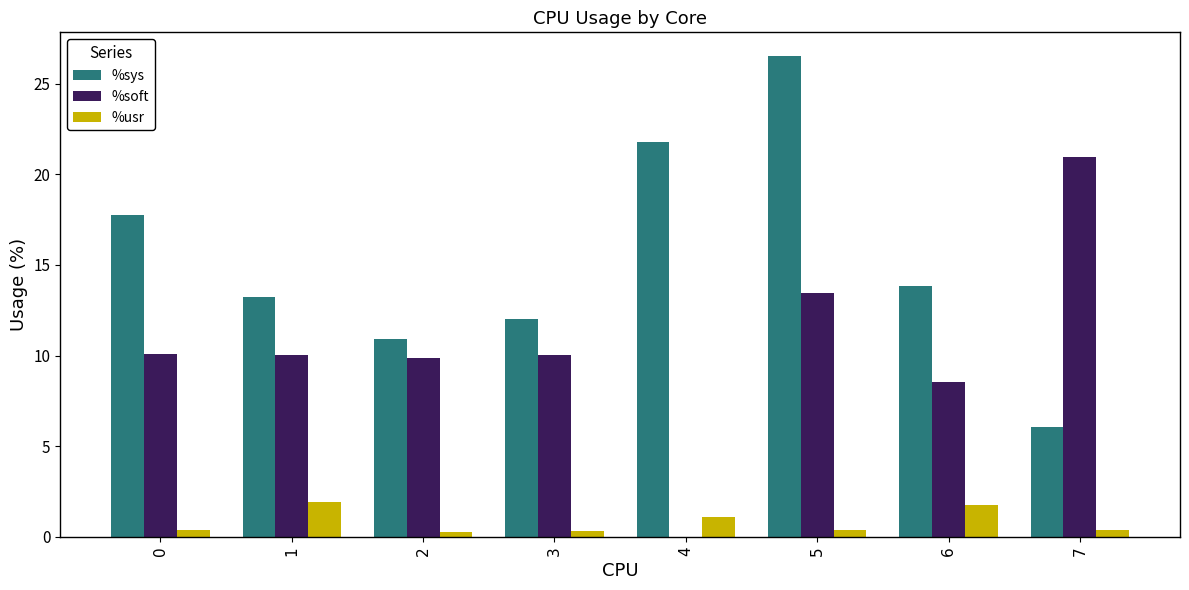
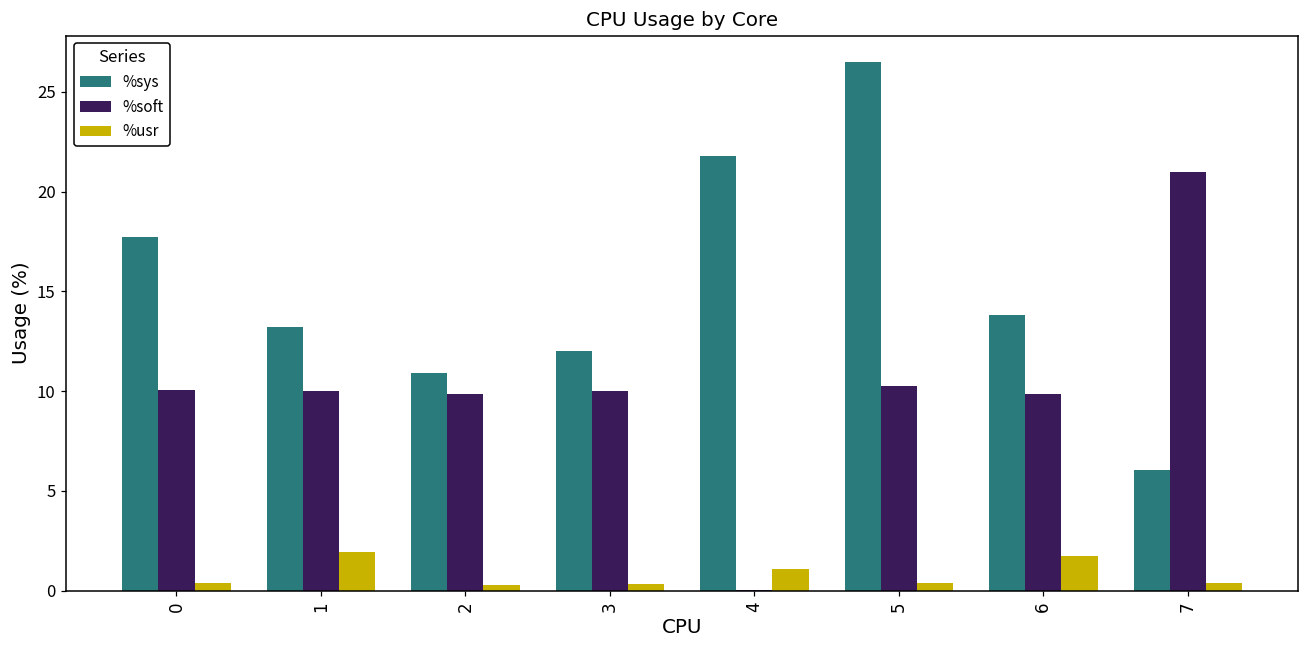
  {
    "%sys": {
      "0": 17.7,
      "1": 13.2,
      "2": 10.9,
      "3": 12.0,
      "4": 21.8,
      "5": 26.5,
      "6": 13.8,
      "7": 6.1
    },
    "%soft": {
      "0": 10.1,
      "1": 10.0,
      "2": 9.9,
      "3": 10.0,
-     "5": 13.5,
-     "6": 8.6,
+     "5": 10.3,
+     "6": 9.8,
      "7": 21.0
    },
    "%usr": {
      "0": 0.4,
      "1": 2.0,
      "2": 0.3,
      "3": 0.3,
      "4": 1.1,
      "5": 0.4,
      "6": 1.8,
      "7": 0.4
    }
  }
